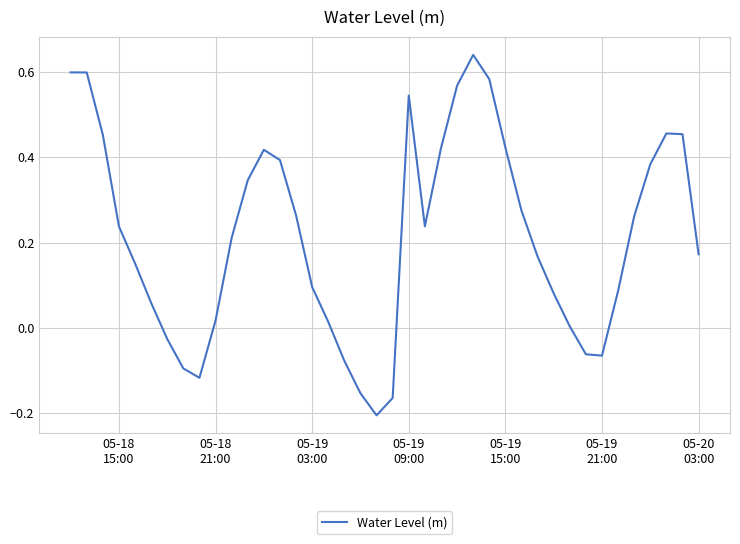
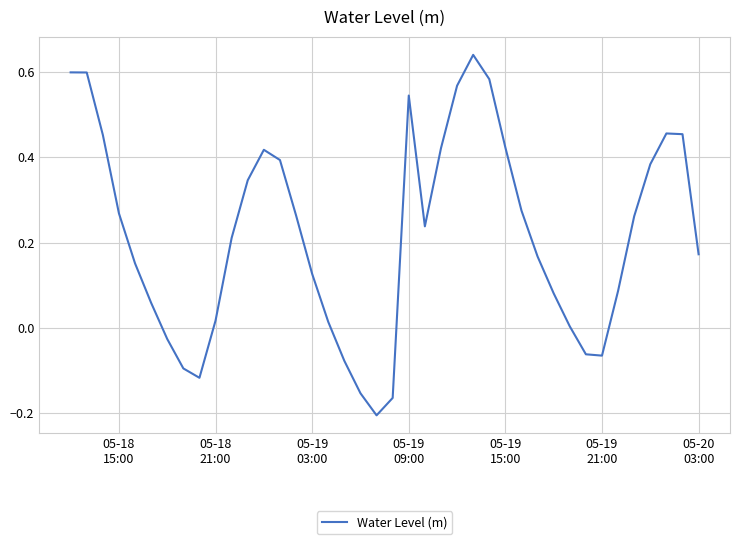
  {
-   "05-18 15:00": 0.24,
+   "05-18 15:00": 0.27,
    "05-18 21:00": 0.02,
-   "05-19 03:00": 0.10,
+   "05-19 03:00": 0.13,
    "05-19 09:00": 0.54,
    "05-19 15:00": 0.42,
    "05-19 21:00": -0.06,
    "05-20 03:00": 0.17
  }
